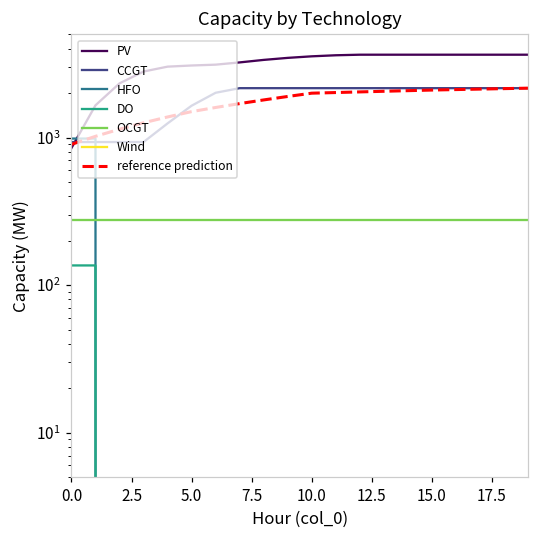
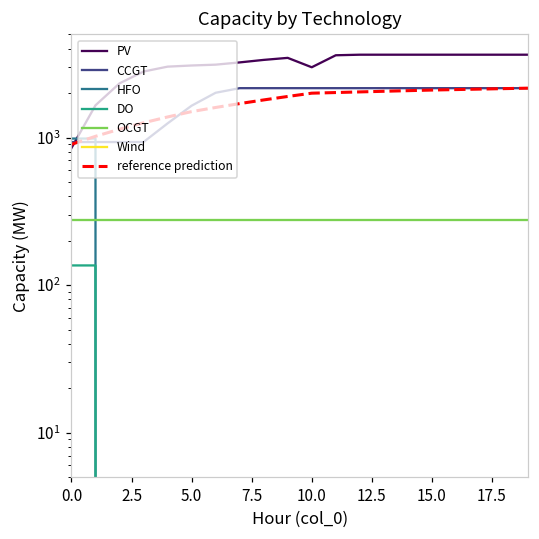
  {
    "PV": {
      "0.0": 900,
-     "10.0": 3600,
+     "10.0": 3000,
      "15.0": 3600
    },
    "OCGT": {
      "0.0": 280,
      "5.0": 280,
      "10.0": 280,
      "15.0": 280
    },
    "reference prediction": {
      "10.0": 2000
    }
  }
